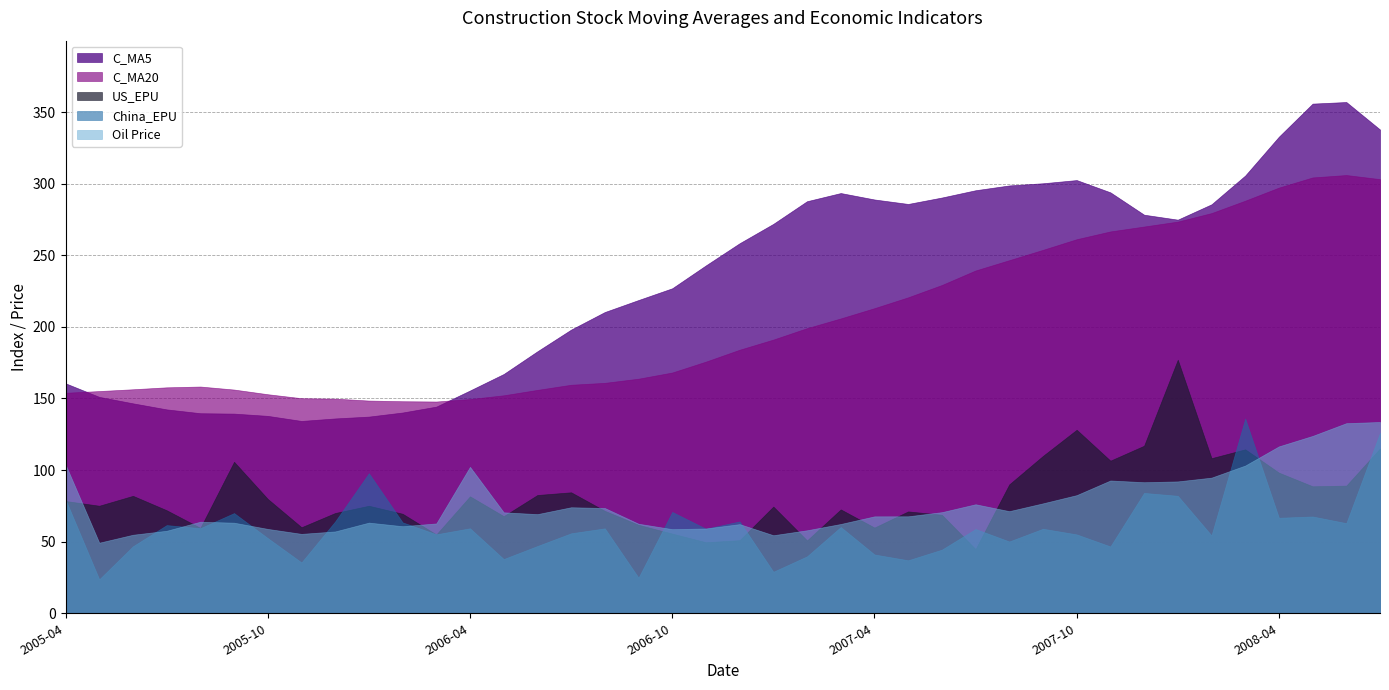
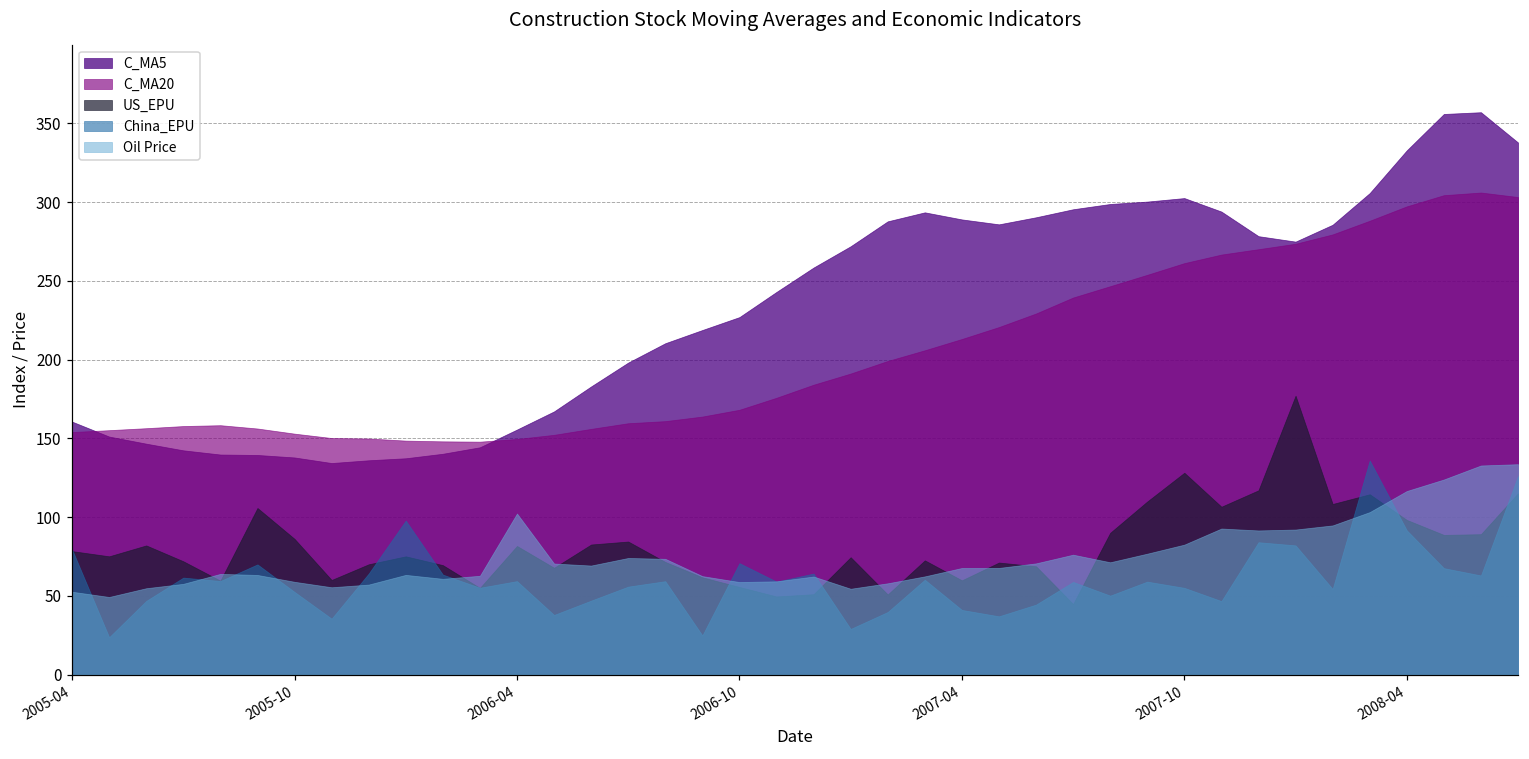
  {
    "US_EPU": {
-     "2005-10": 80,
+     "2005-10": 86,
      "2006-04": 82,
      "2006-10": 56,
      "2007-04": 60,
      "2007-10": 128,
      "2008-04": 98
    },
    "China_EPU": {
      "2005-10": 52,
      "2006-04": 59,
      "2006-10": 71,
      "2007-04": 41,
      "2007-10": 55,
-     "2008-04": 67
+     "2008-04": 92
    },
    "Oil Price": {
-     "2005-04": 104,
+     "2005-04": 53,
      "2005-10": 59,
      "2006-04": 102,
      "2006-10": 59,
      "2007-04": 68,
      "2007-10": 83,
      "2008-04": 117
    }
  }
